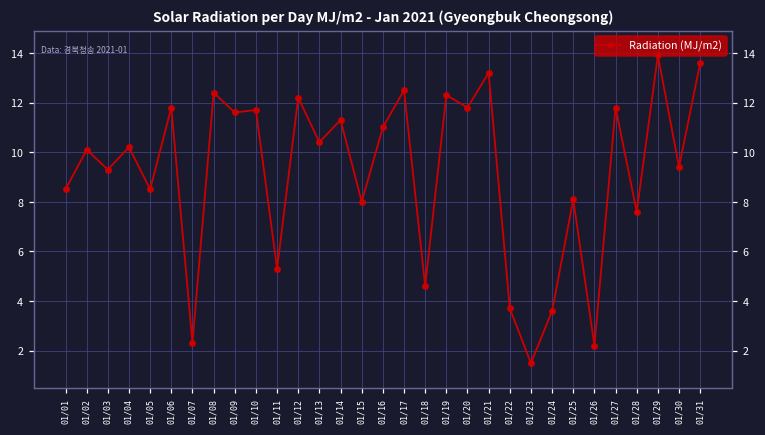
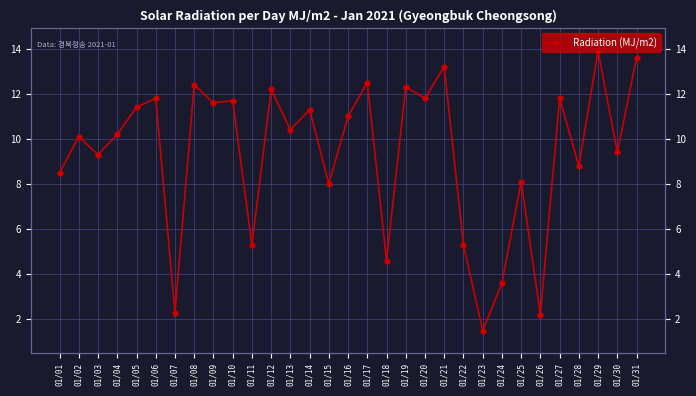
  {
    "01/01": 8.5,
    "01/02": 10.1,
    "01/03": 9.3,
    "01/04": 10.2,
-   "01/05": 8.5,
+   "01/05": 11.4,
    "01/06": 11.8,
    "01/07": 2.3,
    "01/08": 12.4,
    "01/09": 11.6,
    "01/10": 11.7,
    "01/11": 5.3,
    "01/12": 12.2,
    "01/13": 10.4,
    "01/14": 11.3,
    "01/15": 8.0,
    "01/16": 11.0,
    "01/17": 12.5,
    "01/18": 4.6,
    "01/19": 12.3,
    "01/20": 11.8,
    "01/21": 13.2,
-   "01/22": 3.7,
+   "01/22": 5.3,
    "01/23": 1.5,
    "01/24": 3.6,
    "01/25": 8.1,
    "01/26": 2.2,
    "01/27": 11.8,
-   "01/28": 7.6,
+   "01/28": 8.8,
    "01/30": 9.4,
    "01/31": 13.6
  }
